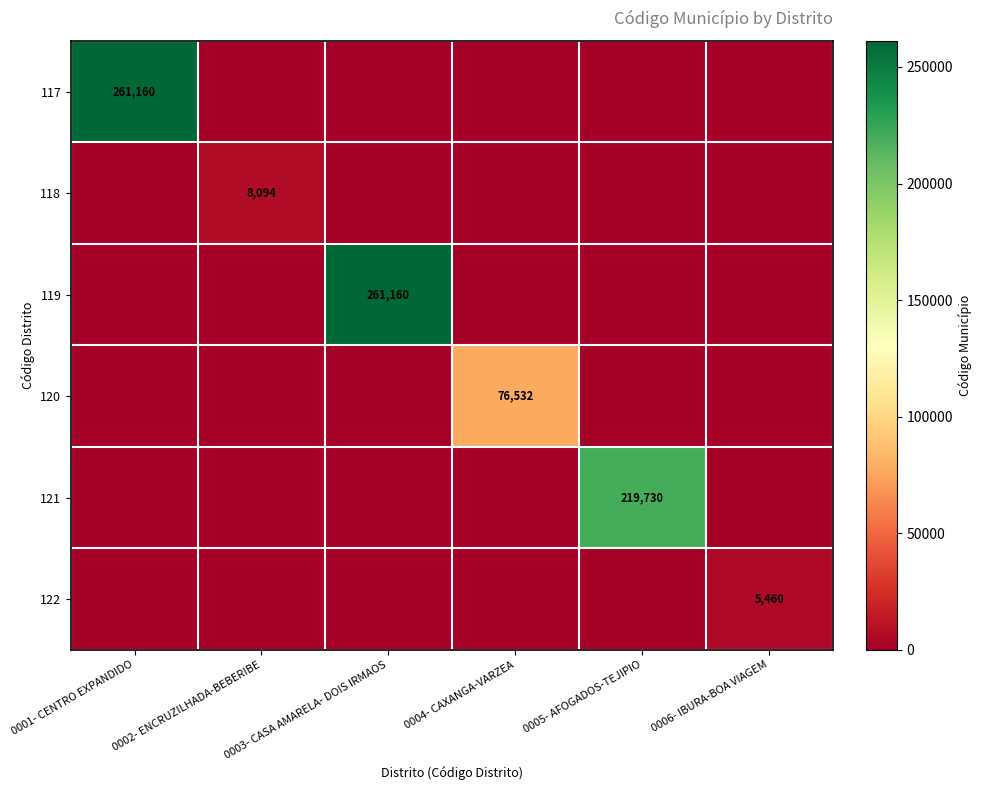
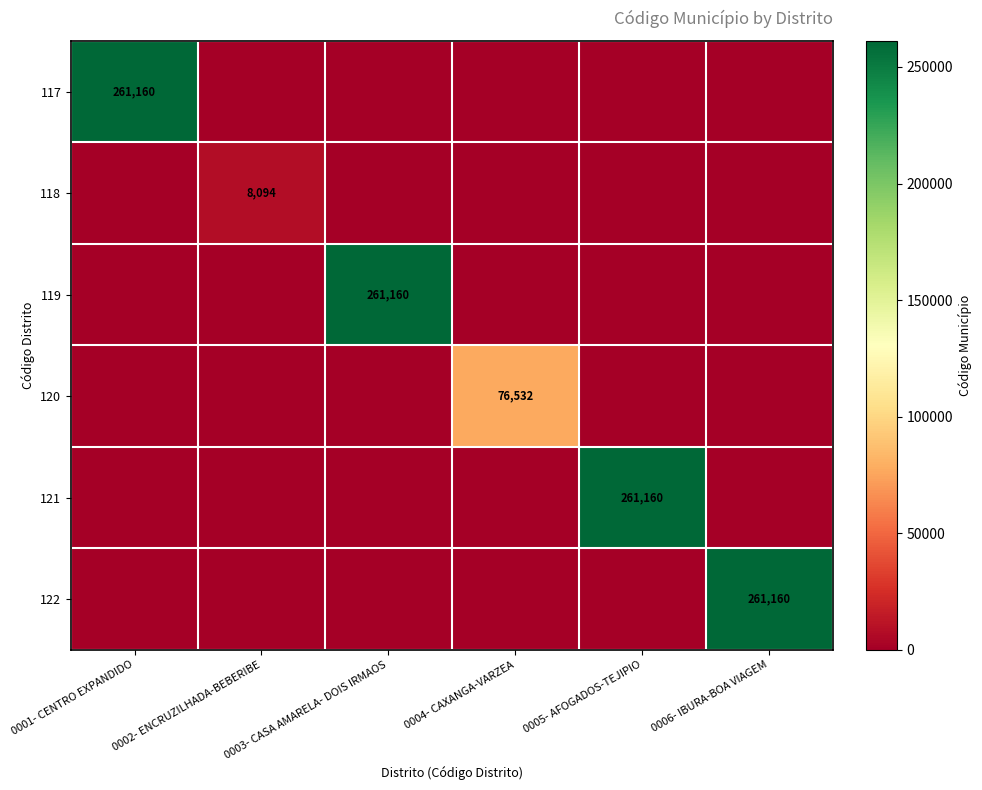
  {
    "117": {
      "0001- CENTRO EXPANDIDO": "261,160"
    },
    "118": {
      "0002- ENCRUZILHADA-BEBERIBE": "8,094"
    },
    "119": {
      "0003- CASA AMARELA- DOIS IRMAOS": "261,160"
    },
    "120": {
      "0004- CAXANGA-VARZEA": "76,532"
    },
    "121": {
-     "0005- AFOGADOS-TEJIPIO": "219,730"
+     "0005- AFOGADOS-TEJIPIO": "261,160"
    },
    "122": {
-     "0006- IBURA-BOA VIAGEM": "5,460"
+     "0006- IBURA-BOA VIAGEM": "261,160"
    }
  }
